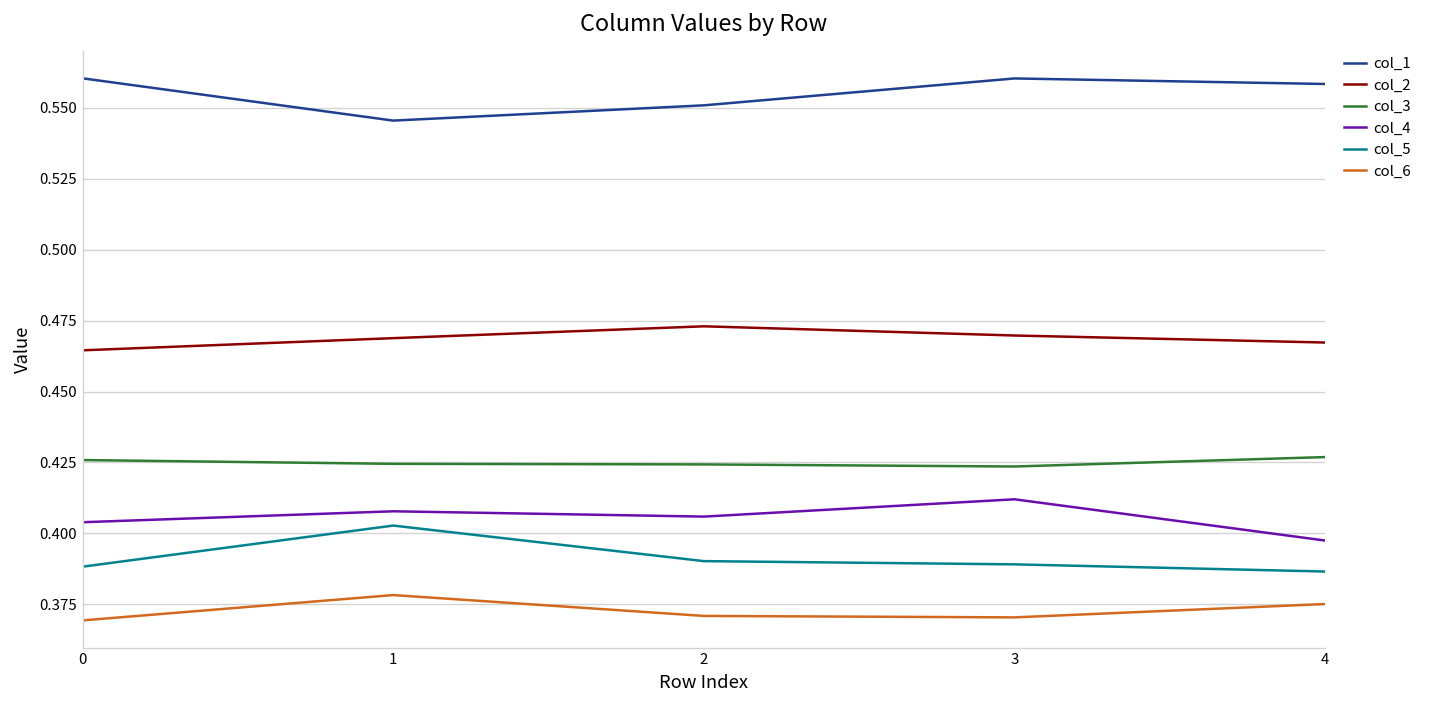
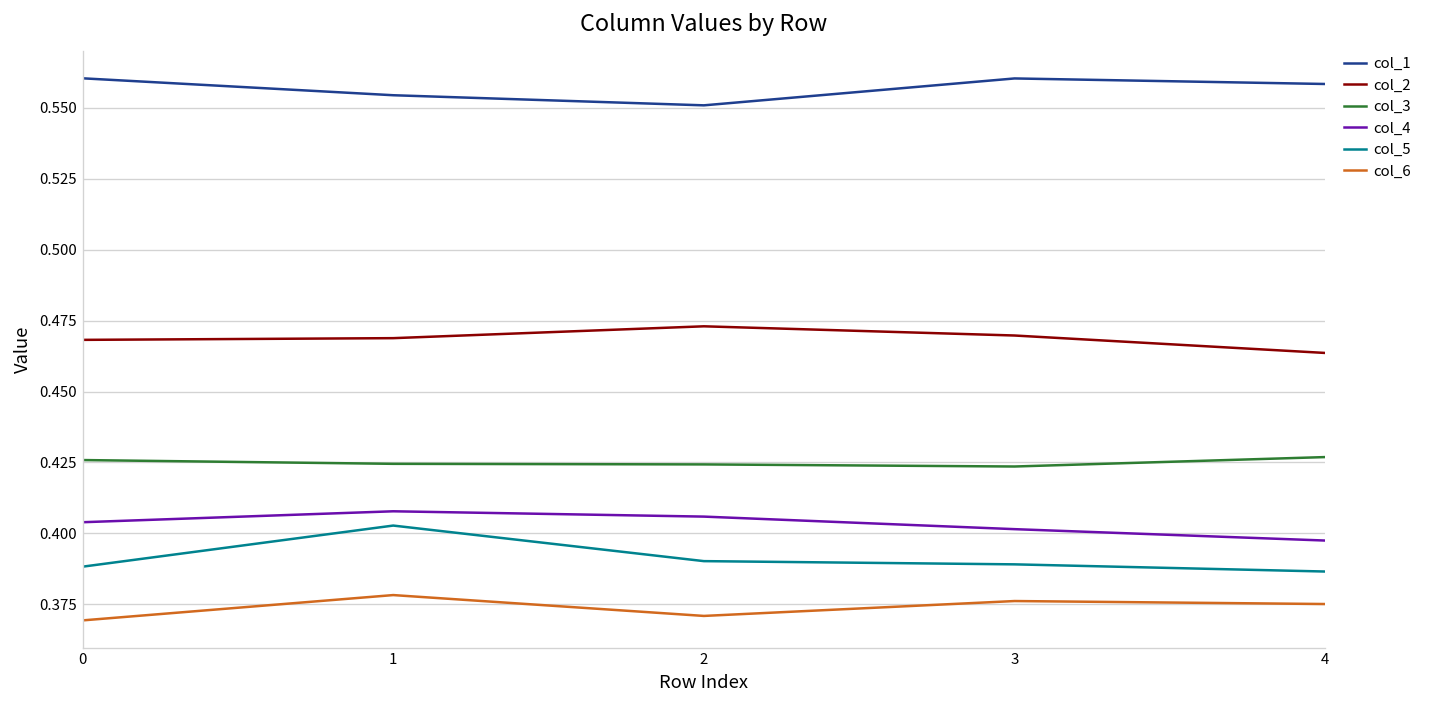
  {
    "col_1": {
      "0": 0.560,
-     "1": 0.546,
+     "1": 0.554,
      "2": 0.551,
      "3": 0.560,
      "4": 0.558
    },
    "col_2": {
-     "0": 0.465,
+     "0": 0.468,
      "1": 0.469,
      "2": 0.473,
      "3": 0.470,
-     "4": 0.467
+     "4": 0.464
    },
    "col_3": {
      "0": 0.426,
      "1": 0.425,
      "2": 0.424,
      "3": 0.424,
      "4": 0.427
    },
    "col_4": {
      "0": 0.404,
      "1": 0.408,
      "2": 0.406,
-     "3": 0.412,
+     "3": 0.401,
      "4": 0.397
    },
    "col_5": {
      "0": 0.388,
      "1": 0.403,
      "2": 0.390,
      "3": 0.389,
      "4": 0.387
    },
    "col_6": {
      "0": 0.369,
      "1": 0.378,
      "2": 0.371,
-     "3": 0.370,
+     "3": 0.376,
      "4": 0.375
    }
  }
